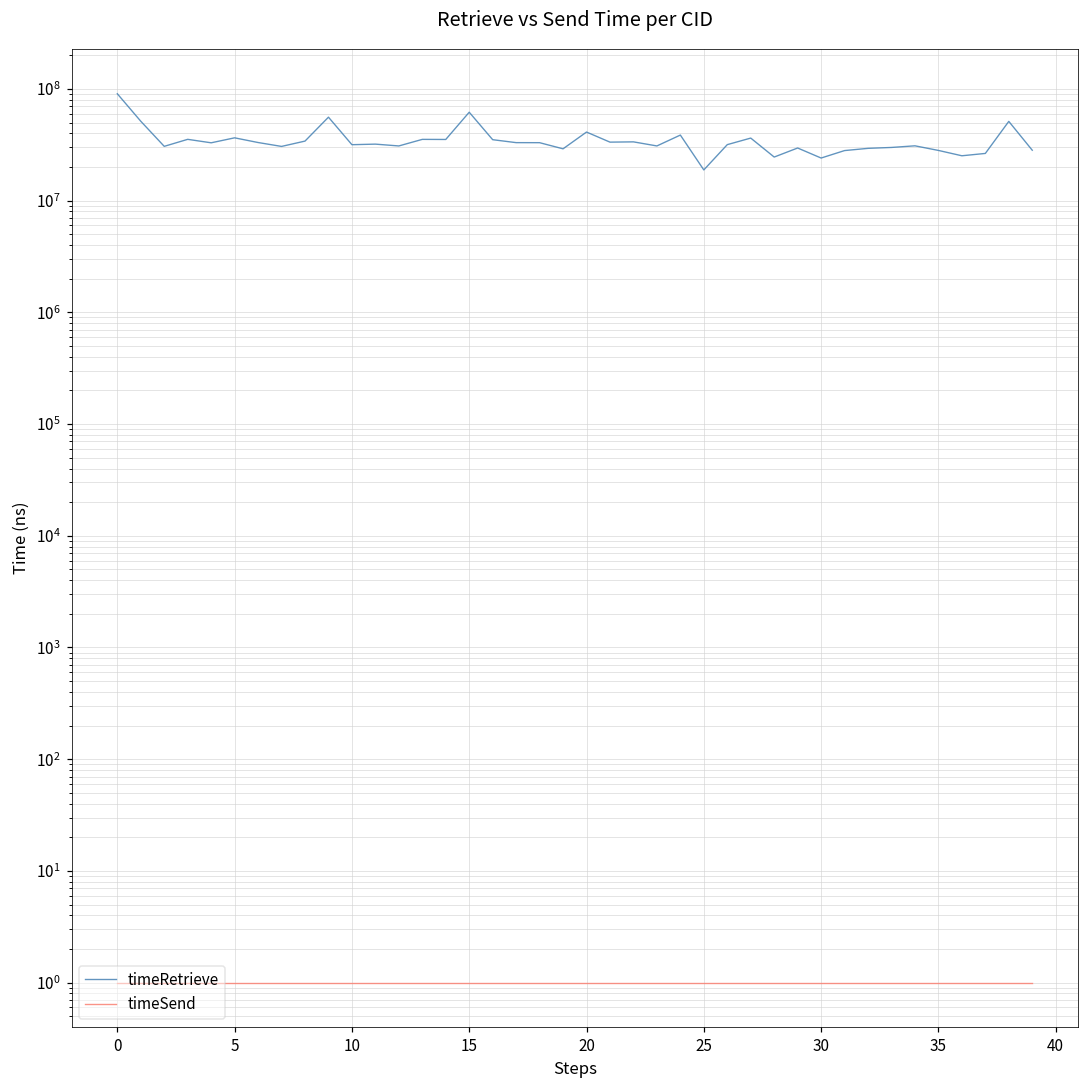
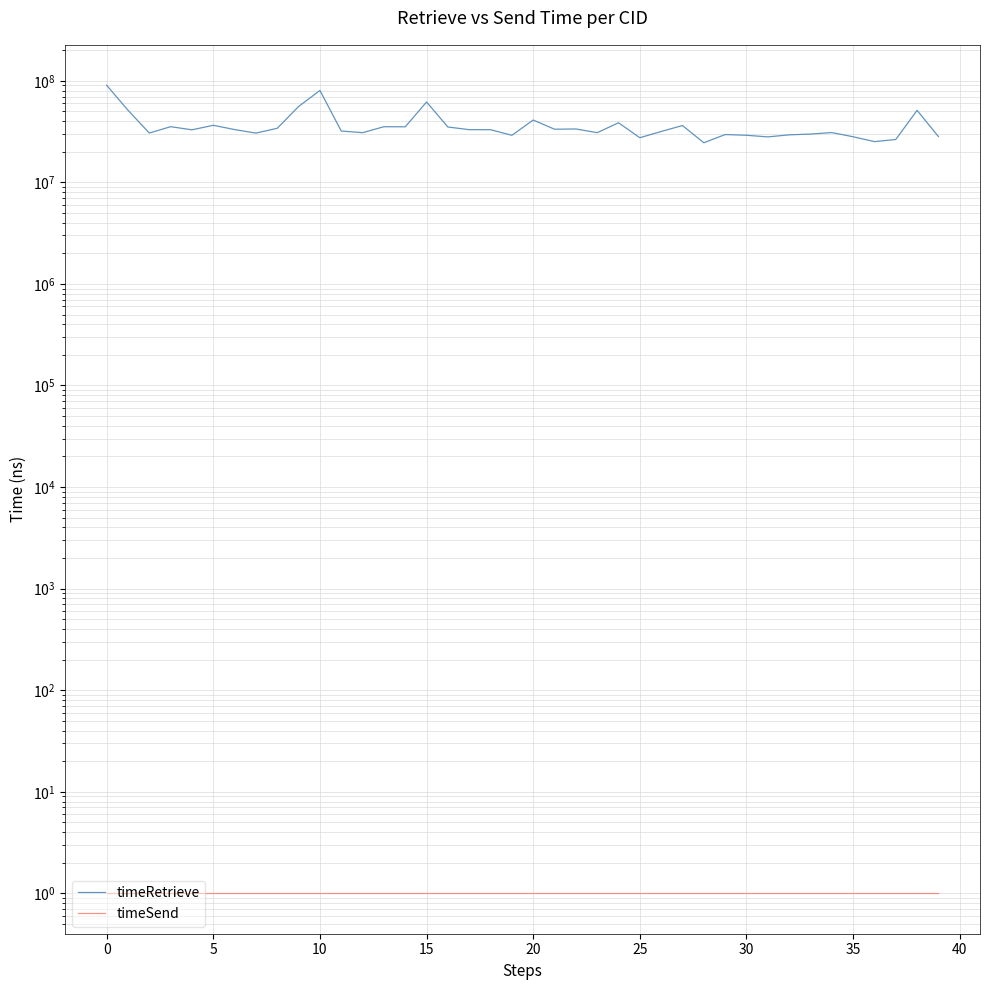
  {
    "timeRetrieve": {
      "0": 90000000,
      "5": 36000000,
-     "10": 32000000,
+     "10": 80000000,
      "15": 60000000,
      "20": 41000000,
-     "25": 19000000,
-     "30": 24000000,
+     "25": 28000000,
+     "30": 29000000,
      "35": 28000000
    },
    "timeSend": {
      "5": 1,
      "10": 1,
      "15": 1,
      "20": 1,
      "25": 1,
      "30": 1,
      "35": 1
    }
  }
